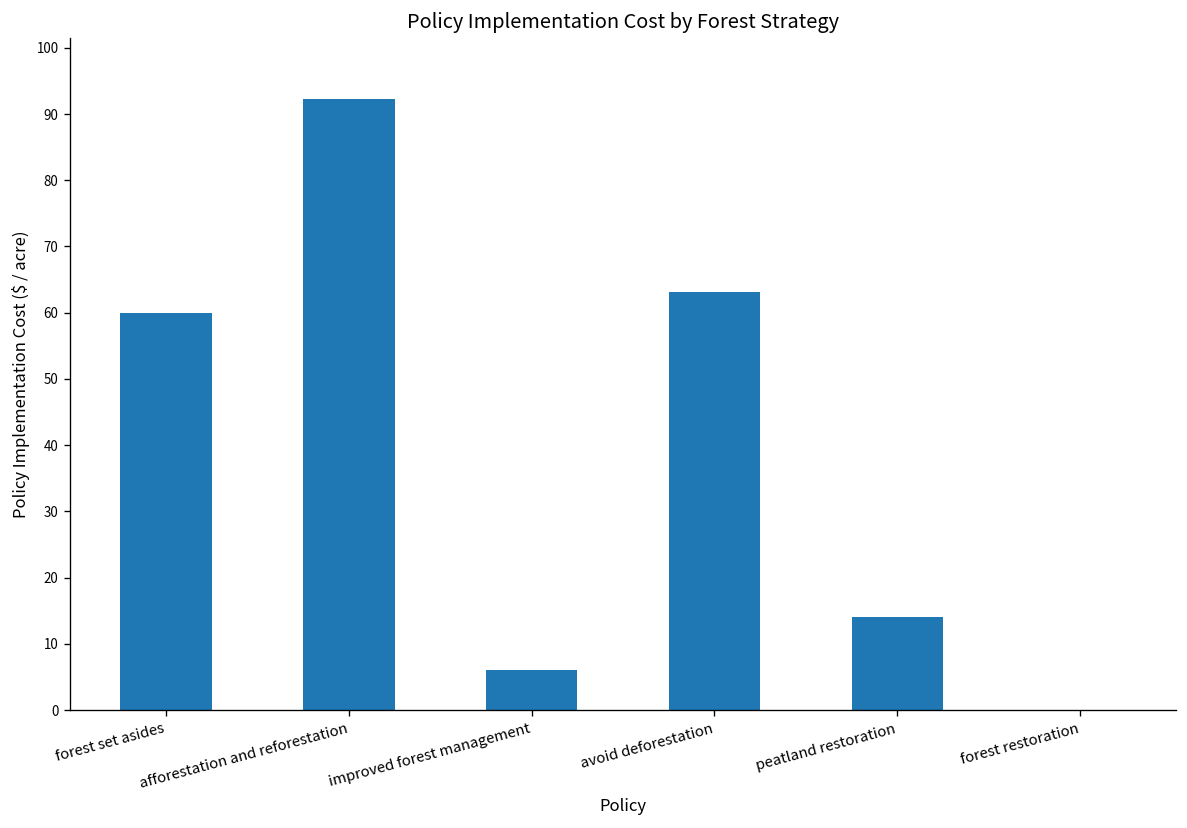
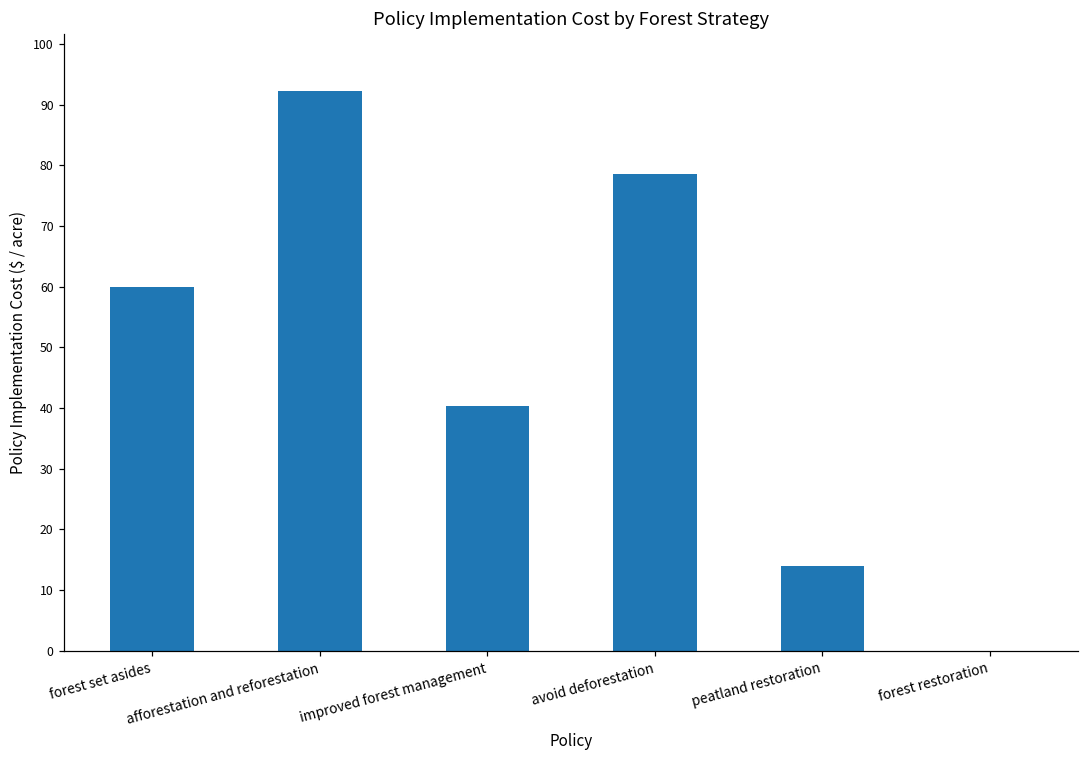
  {
    "forest set asides": 60,
    "afforestation and reforestation": 92,
-   "improved forest management": 6,
-   "avoid deforestation": 63,
+   "improved forest management": 40,
+   "avoid deforestation": 79,
    "peatland restoration": 14,
    "forest restoration": 0
  }
